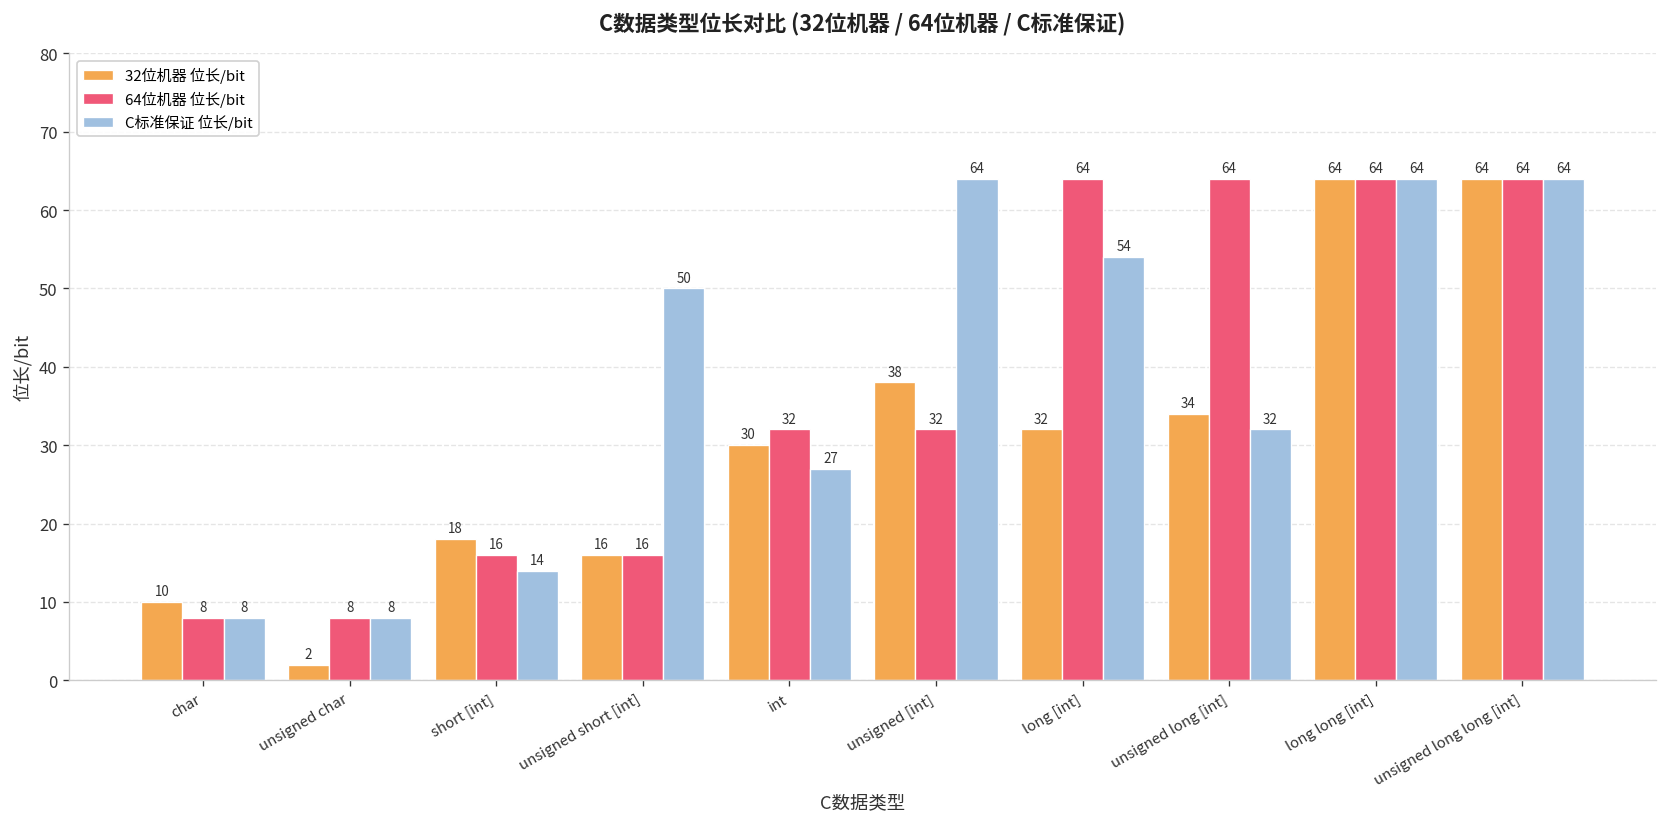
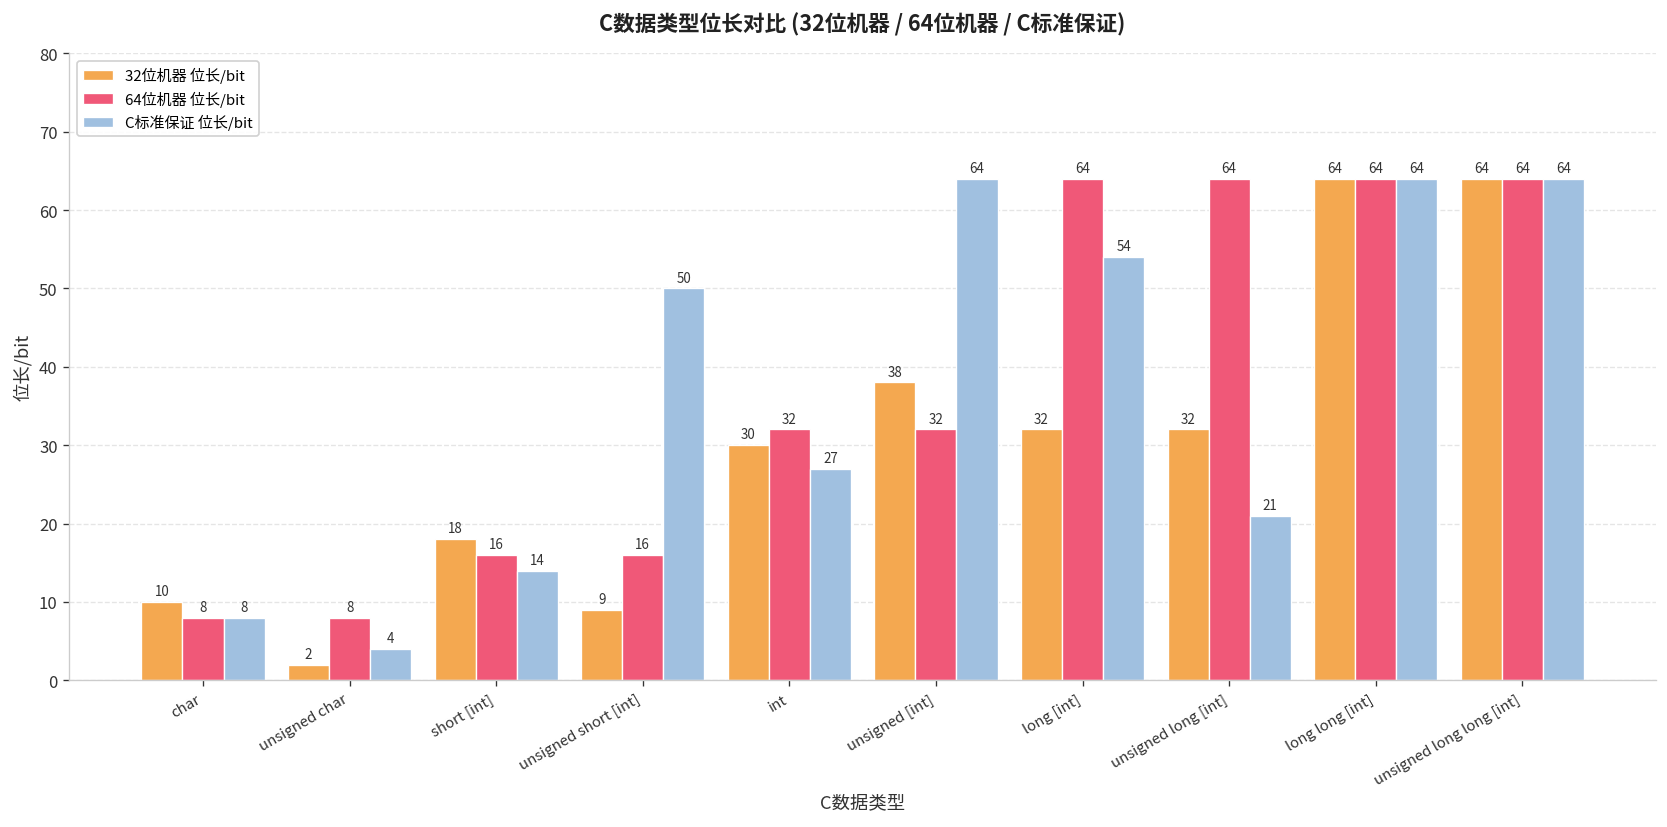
  {
    "32位机器 位长/bit": {
      "char": 10,
      "unsigned char": 2,
      "short [int]": 18,
-     "unsigned short [int]": 16,
+     "unsigned short [int]": 9,
      "int": 30,
      "unsigned [int]": 38,
      "long [int]": 32,
-     "unsigned long [int]": 34,
+     "unsigned long [int]": 32,
      "long long [int]": 64,
      "unsigned long long [int]": 64
    },
    "64位机器 位长/bit": {
      "char": 8,
      "unsigned char": 8,
      "short [int]": 16,
      "unsigned short [int]": 16,
      "int": 32,
      "unsigned [int]": 32,
      "long [int]": 64,
      "unsigned long [int]": 64,
      "long long [int]": 64,
      "unsigned long long [int]": 64
    },
    "C标准保证 位长/bit": {
      "char": 8,
-     "unsigned char": 8,
+     "unsigned char": 4,
      "short [int]": 14,
      "unsigned short [int]": 50,
      "int": 27,
      "unsigned [int]": 64,
      "long [int]": 54,
-     "unsigned long [int]": 32,
+     "unsigned long [int]": 21,
      "long long [int]": 64,
      "unsigned long long [int]": 64
    }
  }
